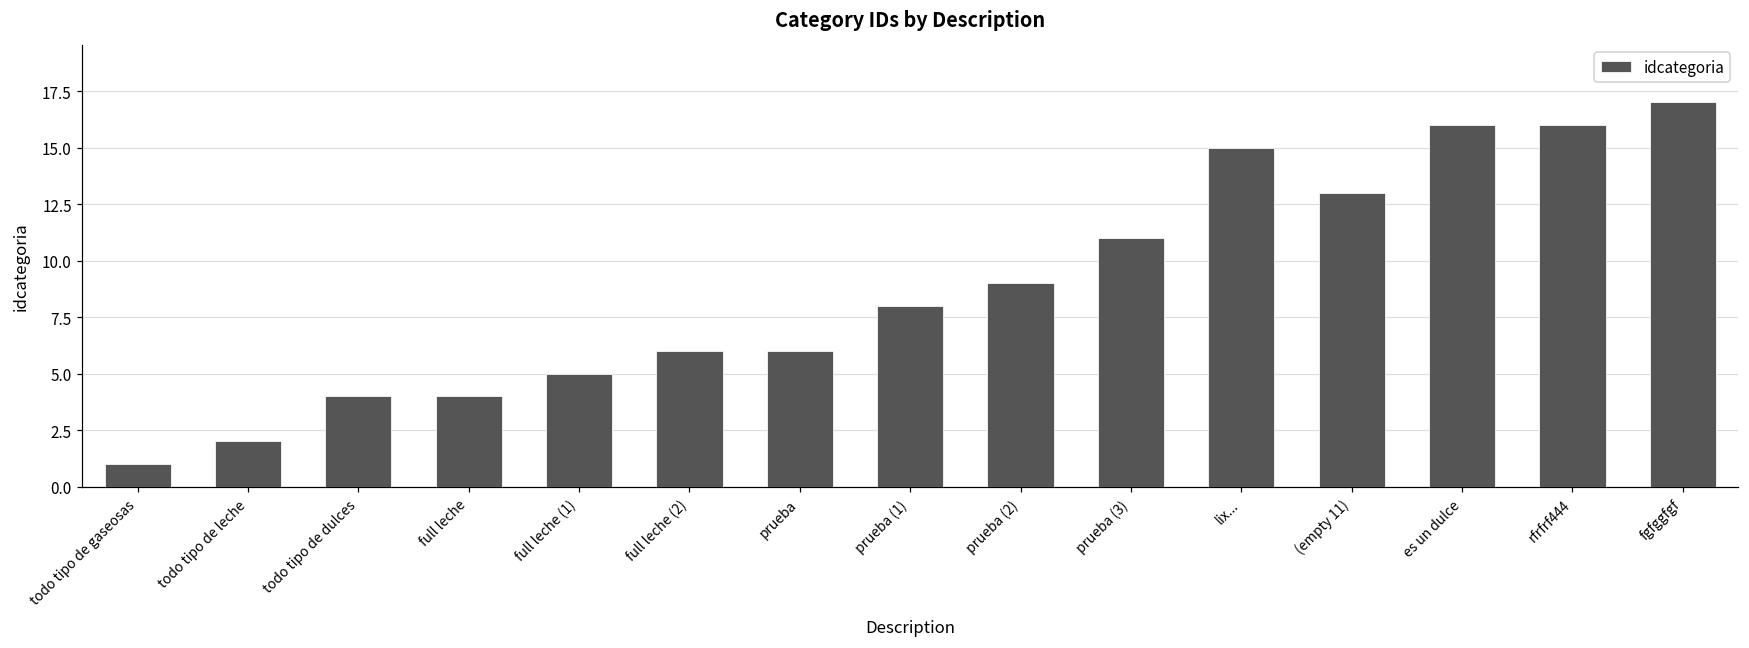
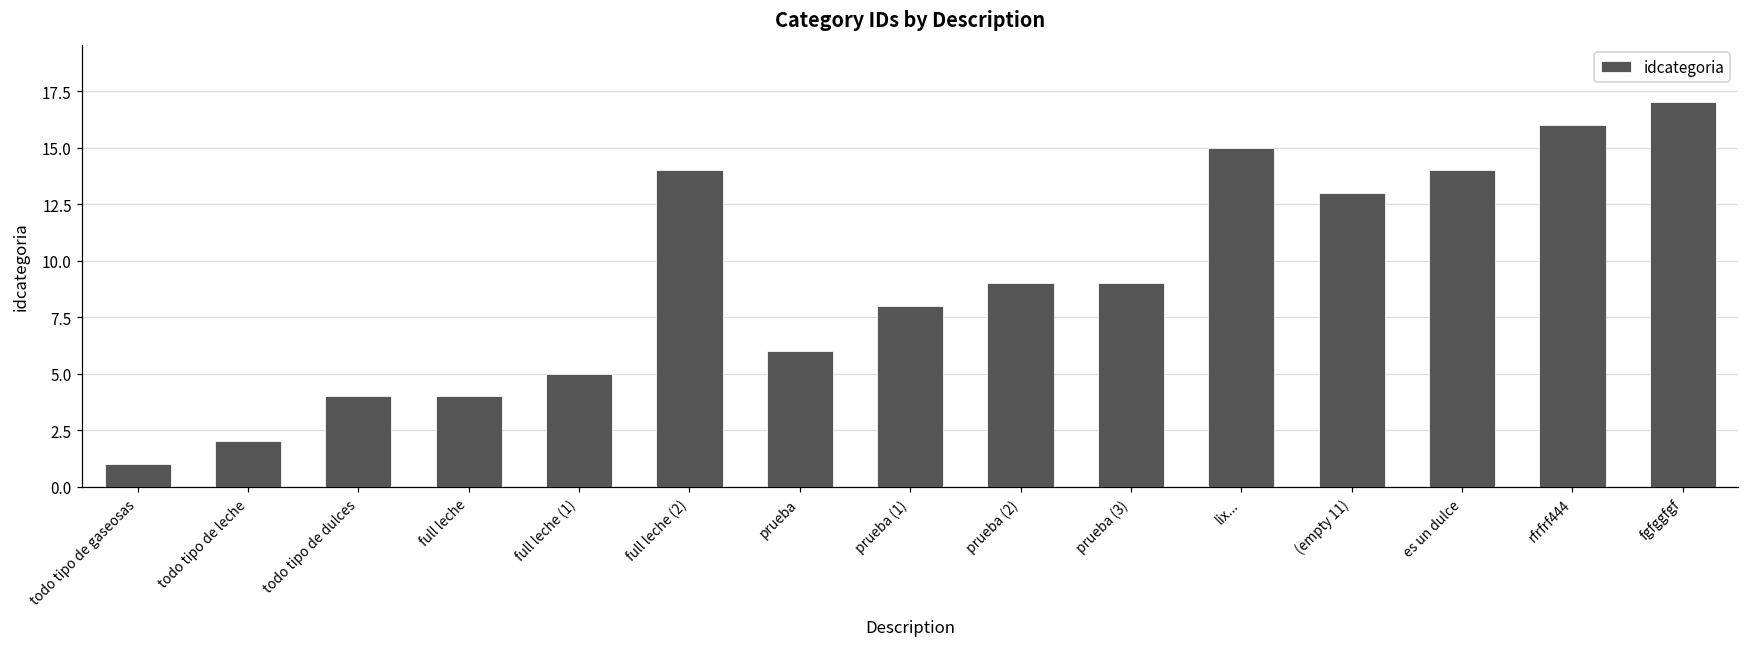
  {
    "todo tipo de gaseosas": 1,
    "todo tipo de leche": 2,
    "todo tipo de dulces": 4,
    "full leche": 4,
    "full leche (1)": 5,
-   "full leche (2)": 6,
+   "full leche (2)": 14,
    "prueba": 6,
    "prueba (1)": 8,
    "prueba (2)": 9,
-   "prueba (3)": 11,
+   "prueba (3)": 9,
    "lix...": 15,
    "(empty 11)": 13,
-   "es un dulce": 16,
+   "es un dulce": 14,
    "rfrfrf444": 16,
    "fgfggfgf": 17
  }
